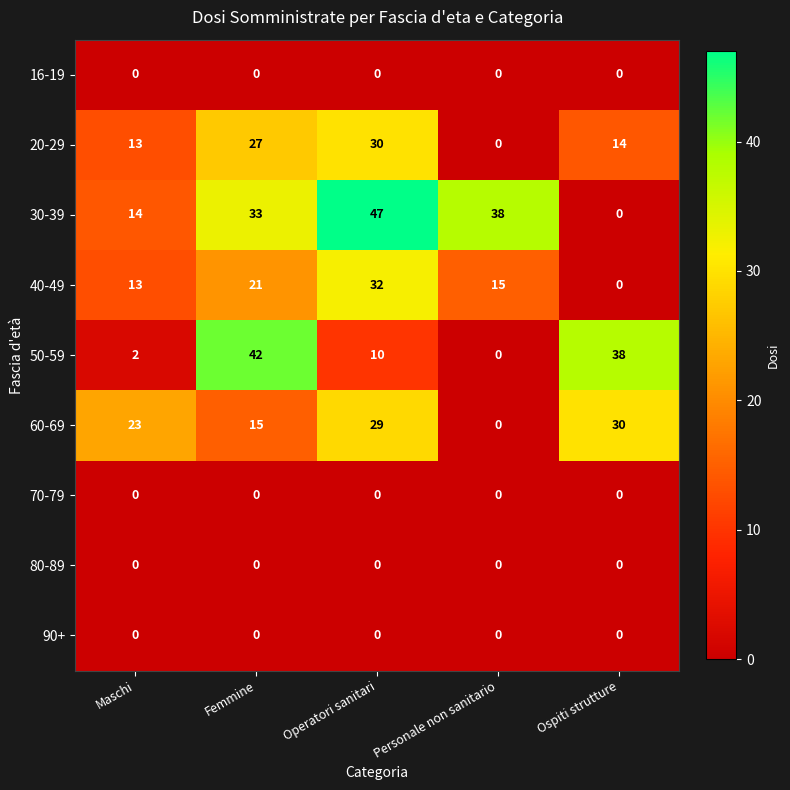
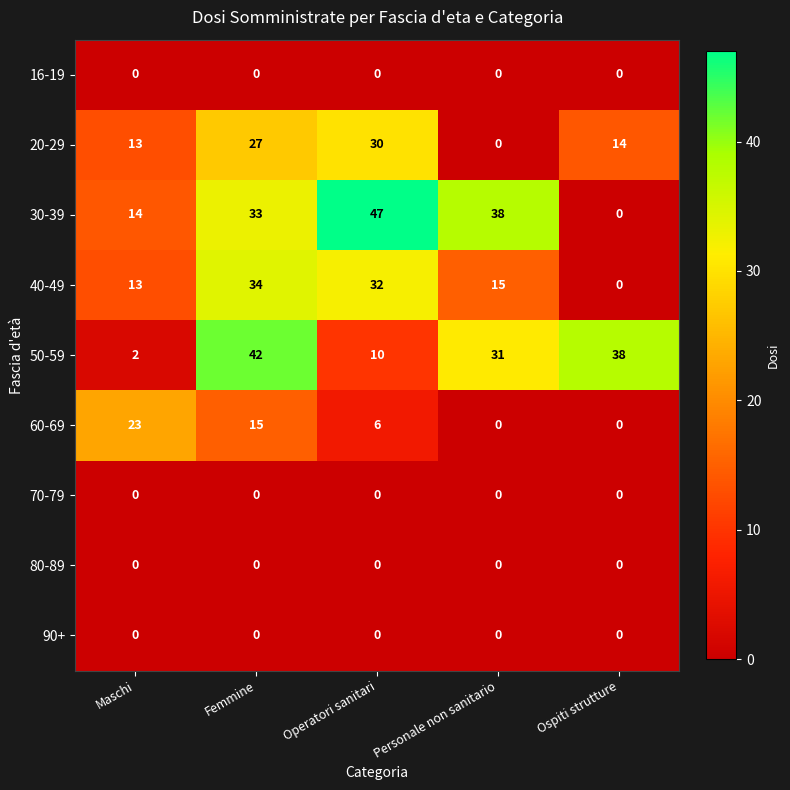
  {
    "16-19": {
      "Maschi": 0,
      "Femmine": 0,
      "Operatori sanitari": 0,
      "Personale non sanitario": 0,
      "Ospiti strutture": 0
    },
    "20-29": {
      "Maschi": 13,
      "Femmine": 27,
      "Operatori sanitari": 30,
      "Personale non sanitario": 0,
      "Ospiti strutture": 14
    },
    "30-39": {
      "Maschi": 14,
      "Femmine": 33,
      "Operatori sanitari": 47,
      "Personale non sanitario": 38,
      "Ospiti strutture": 0
    },
    "40-49": {
      "Maschi": 13,
-     "Femmine": 21,
+     "Femmine": 34,
      "Operatori sanitari": 32,
      "Personale non sanitario": 15,
      "Ospiti strutture": 0
    },
    "50-59": {
      "Maschi": 2,
      "Femmine": 42,
      "Operatori sanitari": 10,
-     "Personale non sanitario": 0,
+     "Personale non sanitario": 31,
      "Ospiti strutture": 38
    },
    "60-69": {
      "Maschi": 23,
      "Femmine": 15,
-     "Operatori sanitari": 29,
+     "Operatori sanitari": 6,
      "Personale non sanitario": 0,
-     "Ospiti strutture": 30
+     "Ospiti strutture": 0
    },
    "70-79": {
      "Maschi": 0,
      "Femmine": 0,
      "Operatori sanitari": 0,
      "Personale non sanitario": 0,
      "Ospiti strutture": 0
    },
    "80-89": {
      "Maschi": 0,
      "Femmine": 0,
      "Operatori sanitari": 0,
      "Personale non sanitario": 0,
      "Ospiti strutture": 0
    },
    "90+": {
      "Maschi": 0,
      "Femmine": 0,
      "Operatori sanitari": 0,
      "Personale non sanitario": 0,
      "Ospiti strutture": 0
    }
  }
